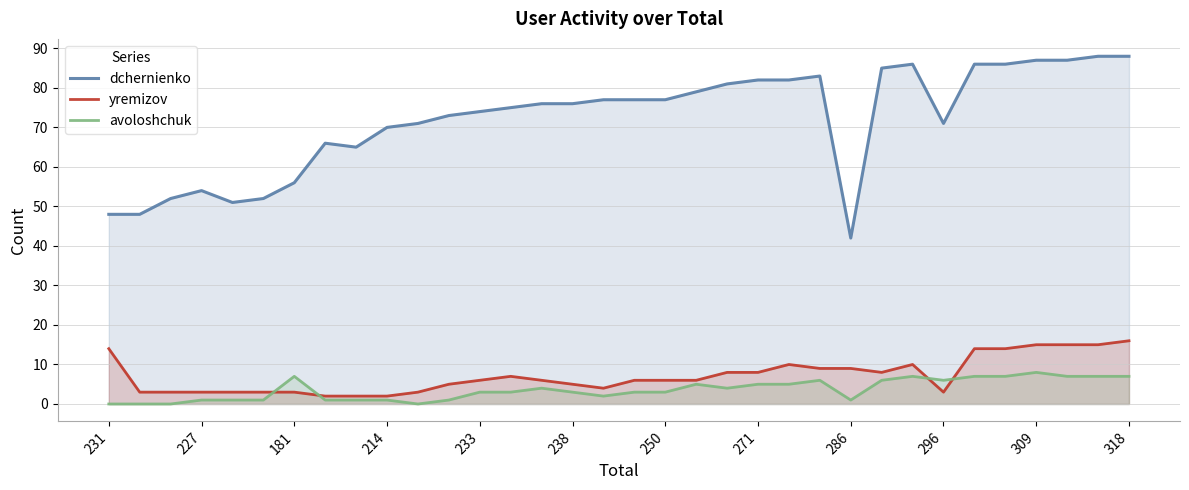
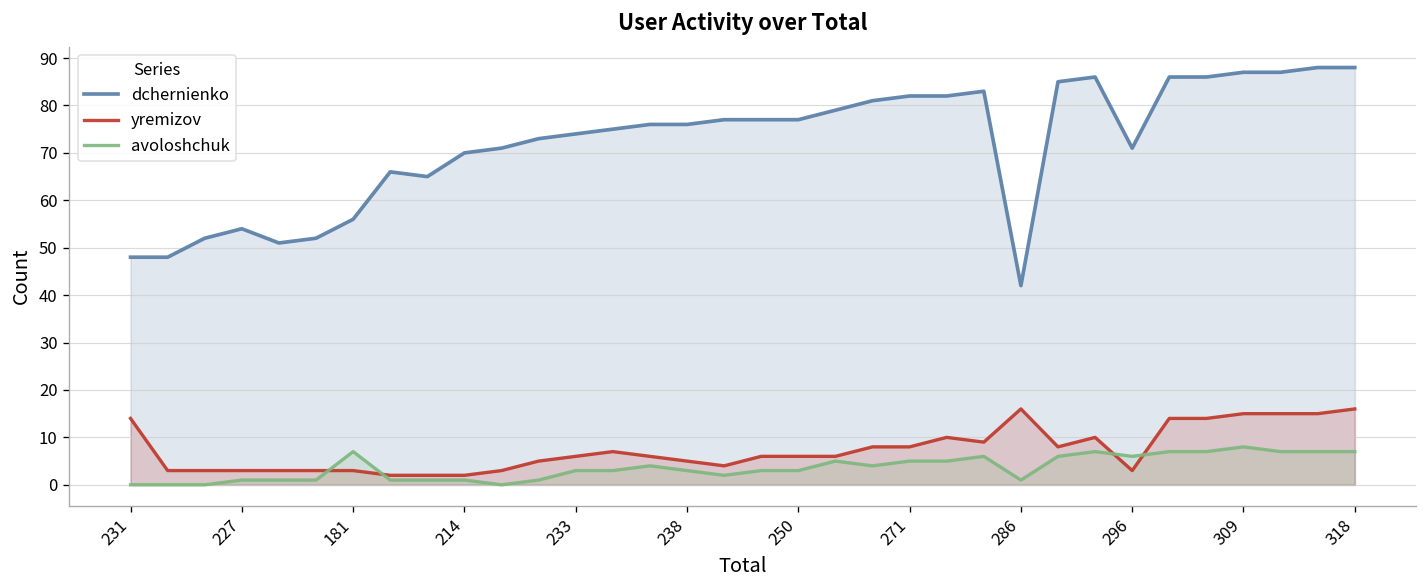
  {
    "dchernienko": {
      "231": 48,
      "227": 54,
      "181": 56,
      "214": 70,
      "233": 74,
      "238": 76,
      "250": 77,
      "271": 82,
      "286": 42,
      "296": 71,
      "309": 87,
      "318": 88
    },
    "yremizov": {
      "231": 14,
      "227": 3,
      "181": 3,
      "214": 2,
      "233": 6,
      "238": 5,
      "250": 6,
      "271": 8,
-     "286": 9,
+     "286": 16,
      "296": 3,
      "309": 15,
      "318": 16
    },
    "avoloshchuk": {
      "231": 0,
      "227": 1,
      "181": 7,
      "214": 1,
      "233": 3,
      "238": 3,
      "250": 3,
      "271": 5,
      "286": 1,
      "296": 6,
      "309": 8,
      "318": 7
    }
  }
